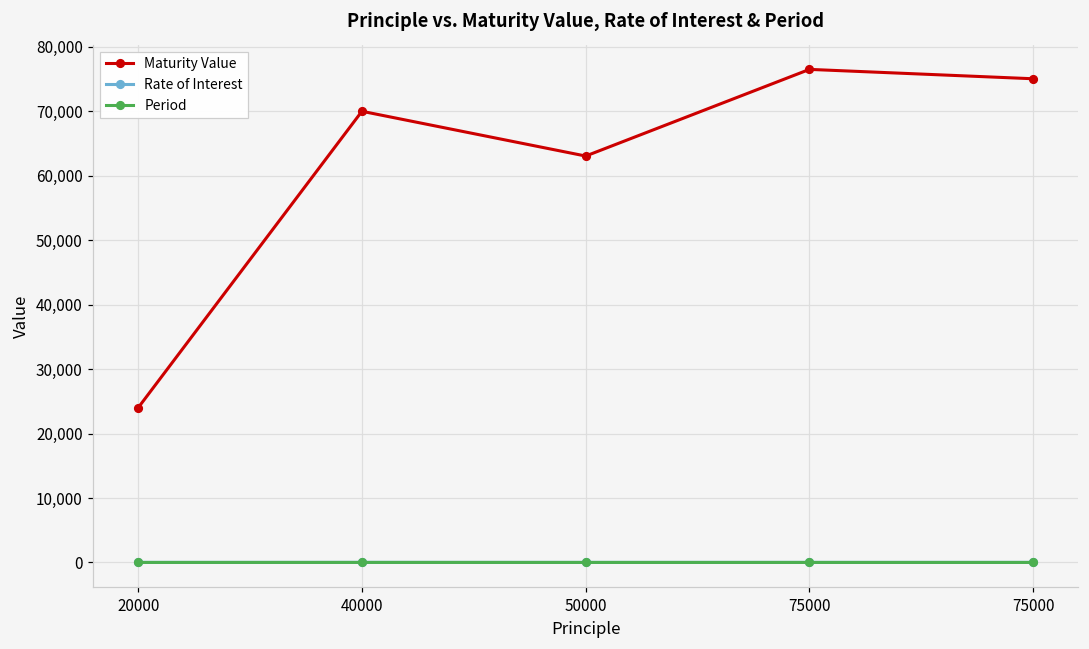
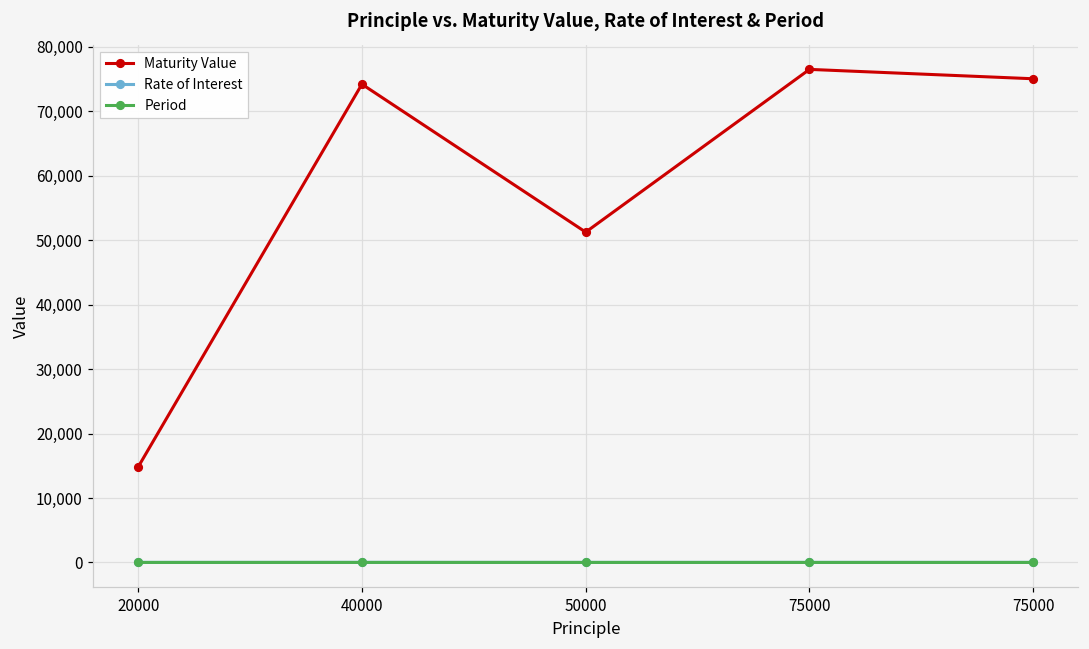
  {
    "Maturity Value": {
-     "20000": "24,000",
-     "40000": "70,000",
-     "50000": "63,000"
+     "20000": "15,000",
+     "40000": "74,000",
+     "50000": "51,000"
    },
    "Period": {
      "20000": "0",
      "40000": "0",
      "50000": "0"
    }
  }
